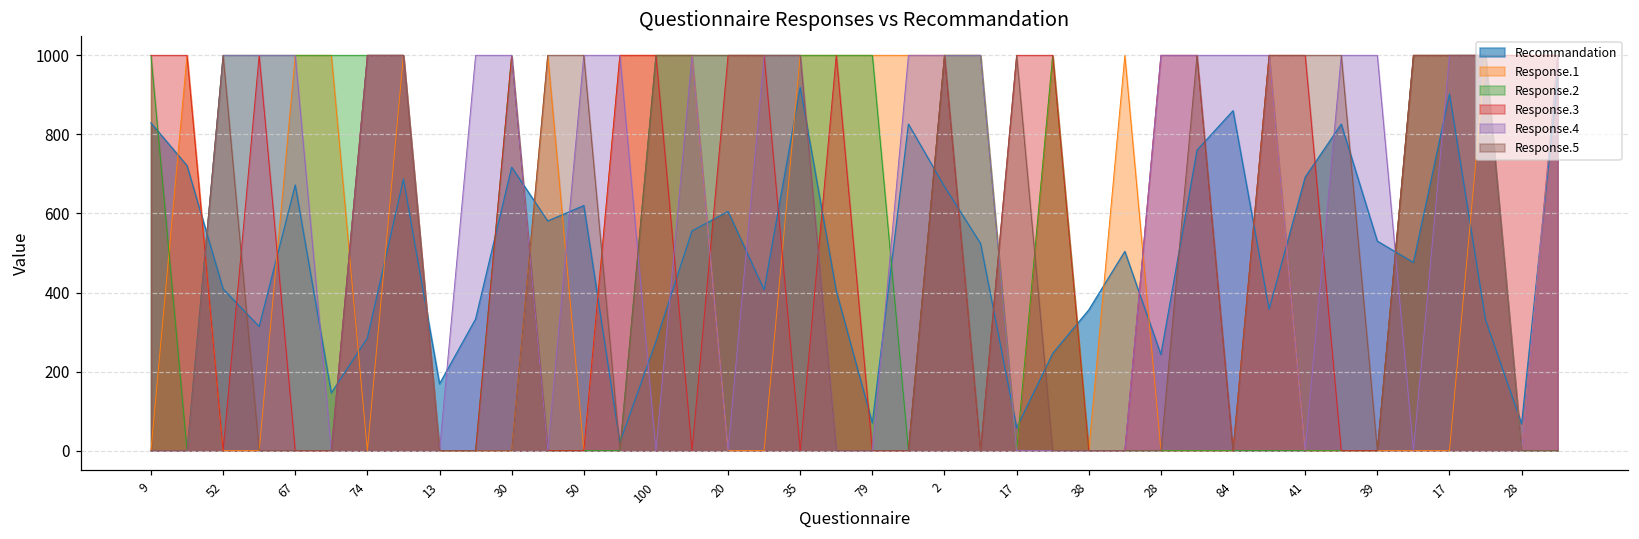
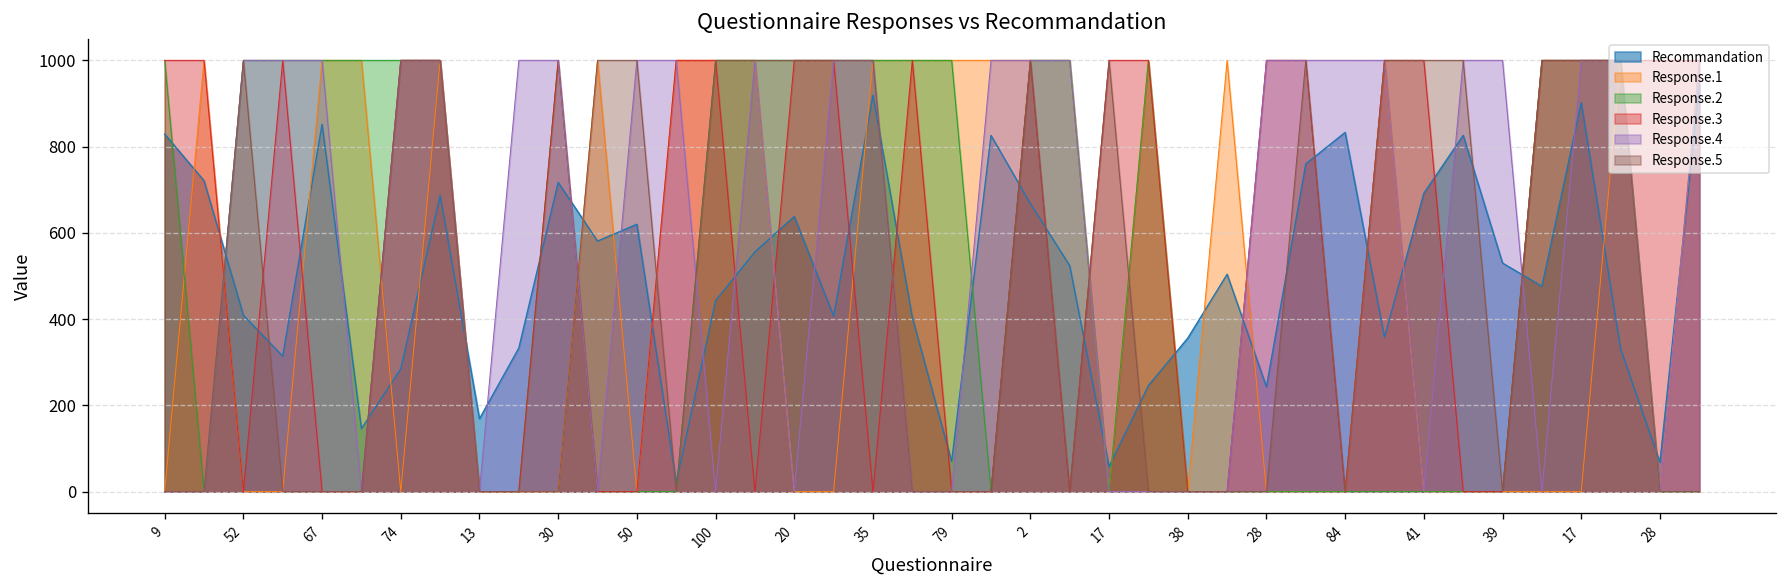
  {
    "Recommandation": {
      "52": 410,
-     "67": 670,
+     "67": 850,
      "74": 290,
      "30": 720,
      "50": 620,
-     "100": 280,
-     "20": 610,
+     "100": 440,
+     "20": 640,
      "79": 70,
      "2": 670,
      "38": 360,
-     "84": 860,
+     "84": 830,
      "41": 690
    },
    "Response.4": {
      "100": 0,
      "84": 1000
    }
  }
